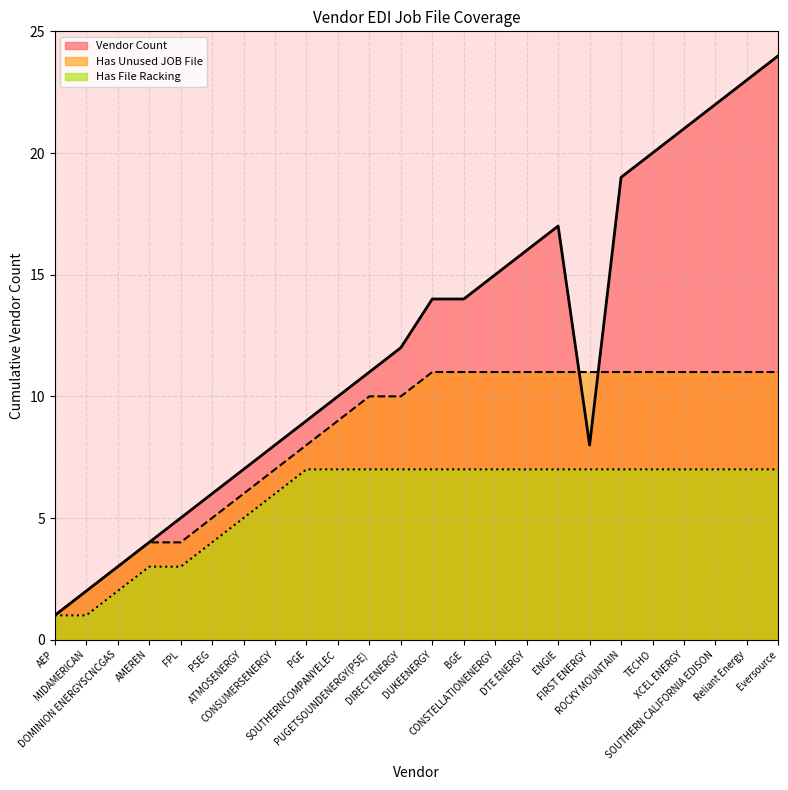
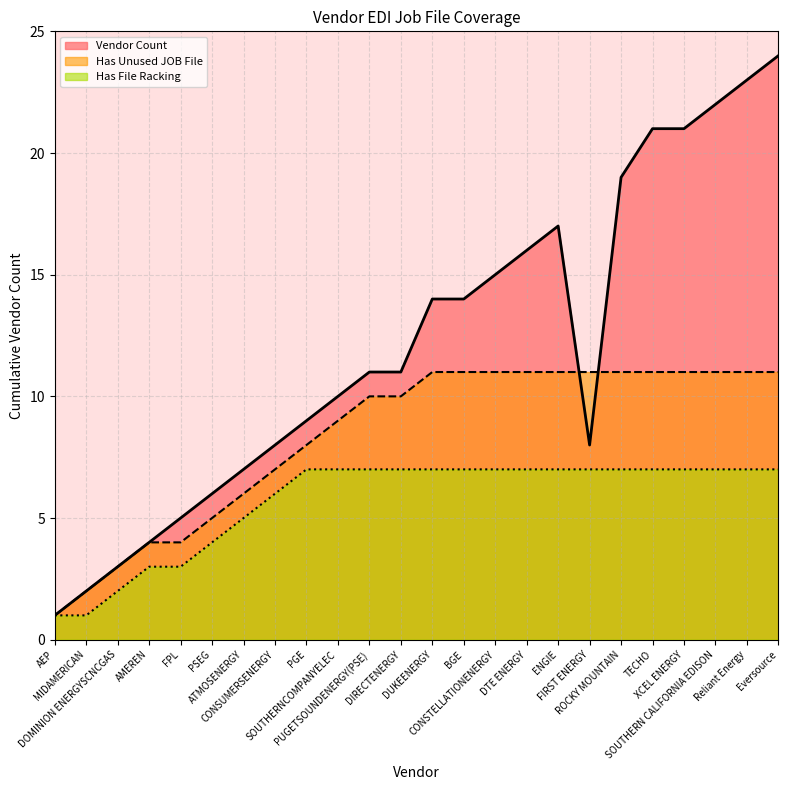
  {
    "Vendor Count": {
      "FPL": 5,
      "PSEG": 6,
      "ATMOSENERGY": 7,
      "CONSUMERSENERGY": 8,
      "PGE": 9,
      "SOUTHERNCOMPANYELEC": 10,
      "PUGETSOUNDENERGY(PSE)": 11,
-     "DIRECTENERGY": 12,
+     "DIRECTENERGY": 11,
      "DUKEENERGY": 14,
      "BGE": 14,
      "CONSTELLATIONENERGY": 15,
      "DTE ENERGY": 16,
      "ENGIE": 17,
      "FIRST ENERGY": 8,
      "ROCKY MOUNTAIN": 19,
-     "TECHO": 20,
+     "TECHO": 21,
      "XCEL ENERGY": 21,
      "SOUTHERN CALIFORNIA EDISON": 22,
      "Reliant Energy": 23,
      "Eversource": 24
    },
    "Has Unused JOB File": {
      "FPL": 4,
      "PSEG": 5,
      "ATMOSENERGY": 6,
      "CONSUMERSENERGY": 7,
      "PGE": 8,
      "SOUTHERNCOMPANYELEC": 9,
      "PUGETSOUNDENERGY(PSE)": 10,
      "DIRECTENERGY": 10,
      "DUKEENERGY": 11,
      "BGE": 11,
      "CONSTELLATIONENERGY": 11,
      "DTE ENERGY": 11,
      "ENGIE": 11,
      "FIRST ENERGY": 11,
      "ROCKY MOUNTAIN": 11,
      "TECHO": 11,
      "XCEL ENERGY": 11,
      "SOUTHERN CALIFORNIA EDISON": 11,
      "Reliant Energy": 11,
      "Eversource": 11
    },
    "Has File Racking": {
      "MIDAMERICAN": 1,
      "DOMINION ENERGYSCNCGAS": 2,
      "AMEREN": 3,
      "FPL": 3,
      "PSEG": 4,
      "ATMOSENERGY": 5,
      "CONSUMERSENERGY": 6,
      "PGE": 7,
      "SOUTHERNCOMPANYELEC": 7,
      "PUGETSOUNDENERGY(PSE)": 7,
      "DIRECTENERGY": 7,
      "DUKEENERGY": 7,
      "BGE": 7,
      "CONSTELLATIONENERGY": 7,
      "DTE ENERGY": 7,
      "ENGIE": 7,
      "FIRST ENERGY": 7,
      "ROCKY MOUNTAIN": 7,
      "TECHO": 7,
      "XCEL ENERGY": 7,
      "SOUTHERN CALIFORNIA EDISON": 7,
      "Reliant Energy": 7,
      "Eversource": 7
    }
  }
